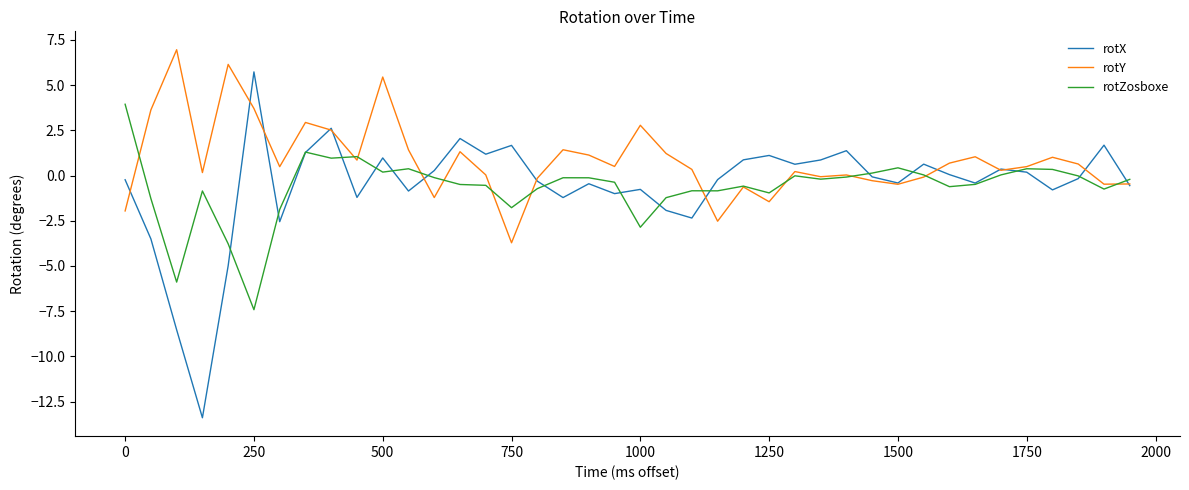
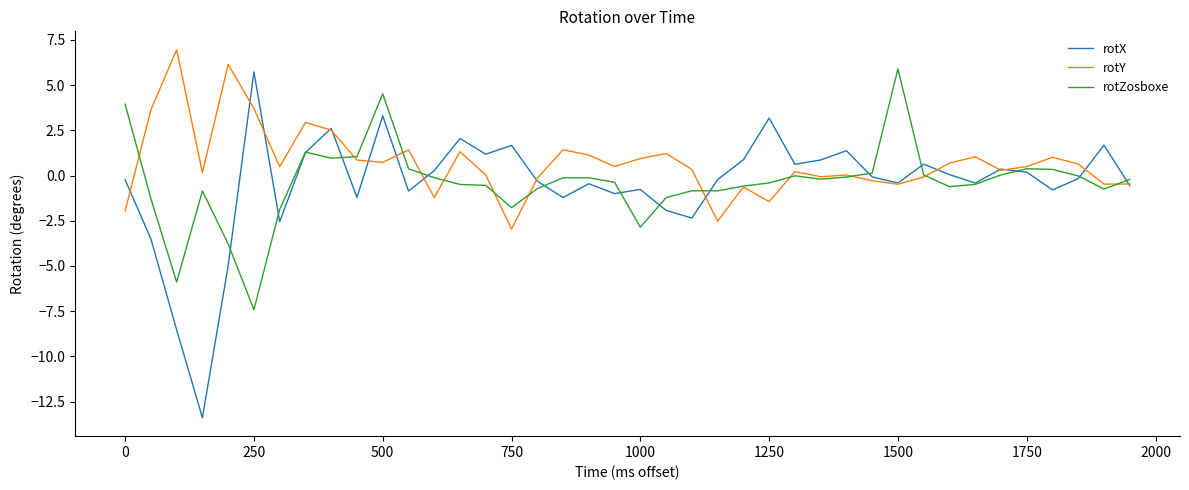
  {
    "rotX": {
      "0": -0.2,
      "250": 5.7,
-     "500": 1.0,
+     "500": 3.3,
      "750": 1.7,
      "1000": -0.8,
-     "1250": 1.1,
+     "1250": 3.2,
      "1750": 0.2
    },
    "rotY": {
      "0": -2.0,
      "250": 3.7,
-     "500": 5.4,
-     "750": -3.7,
-     "1000": 2.8,
+     "500": 0.7,
+     "750": -3.0,
+     "1000": 0.9,
      "1250": -1.4
    },
    "rotZosboxe": {
      "0": 3.9,
      "250": -7.4,
-     "500": 0.2,
+     "500": 4.5,
      "750": -1.8,
      "1000": -2.9,
-     "1250": -1.0,
-     "1500": 0.4
+     "1250": -0.4,
+     "1500": 5.9
    }
  }
